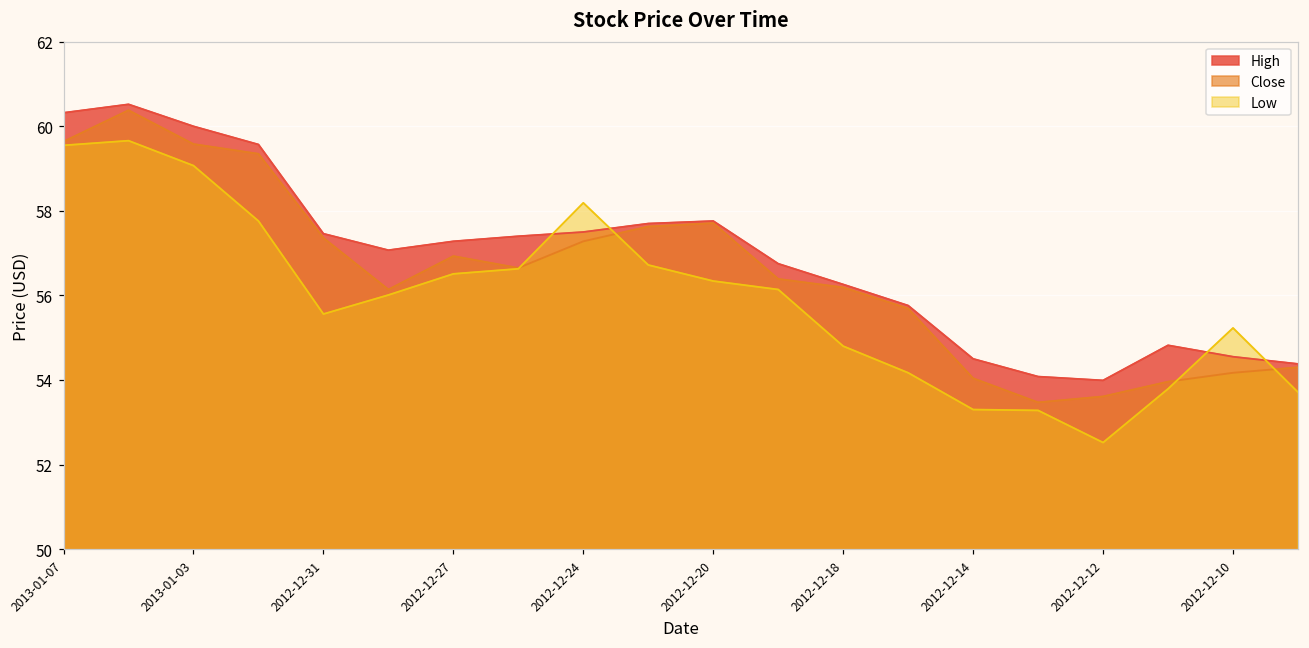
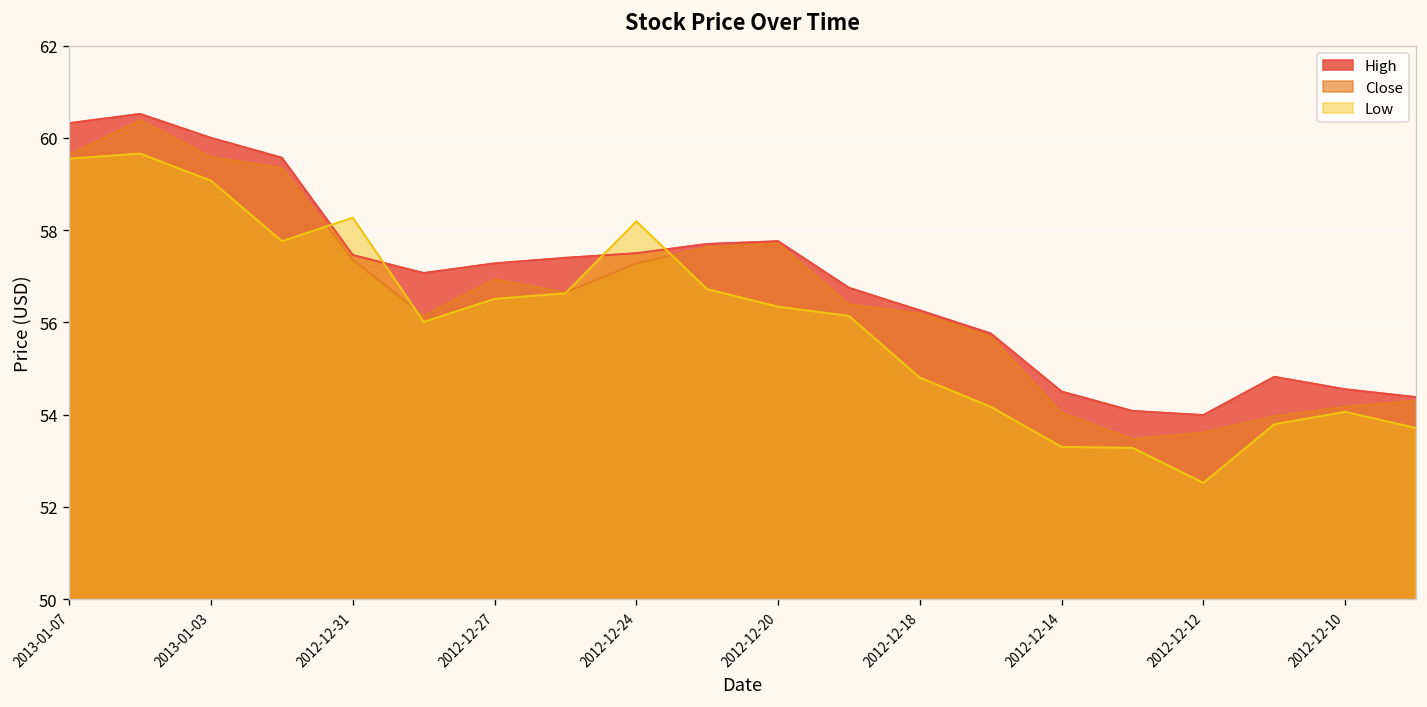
  {
    "Low": {
      "2013-01-07": 59.6,
      "2013-01-03": 59.1,
-     "2012-12-31": 55.6,
+     "2012-12-31": 58.3,
      "2012-12-27": 56.5,
      "2012-12-24": 58.2,
      "2012-12-20": 56.3,
      "2012-12-18": 54.8,
      "2012-12-14": 53.3,
      "2012-12-12": 52.5,
-     "2012-12-10": 55.2
+     "2012-12-10": 54.1
    }
  }
